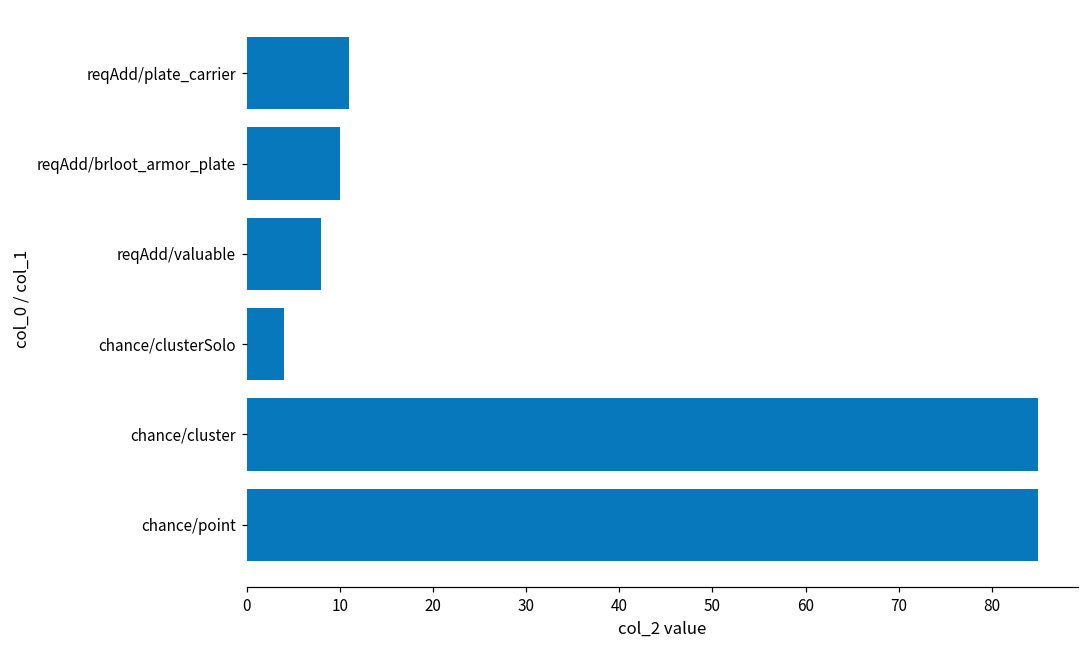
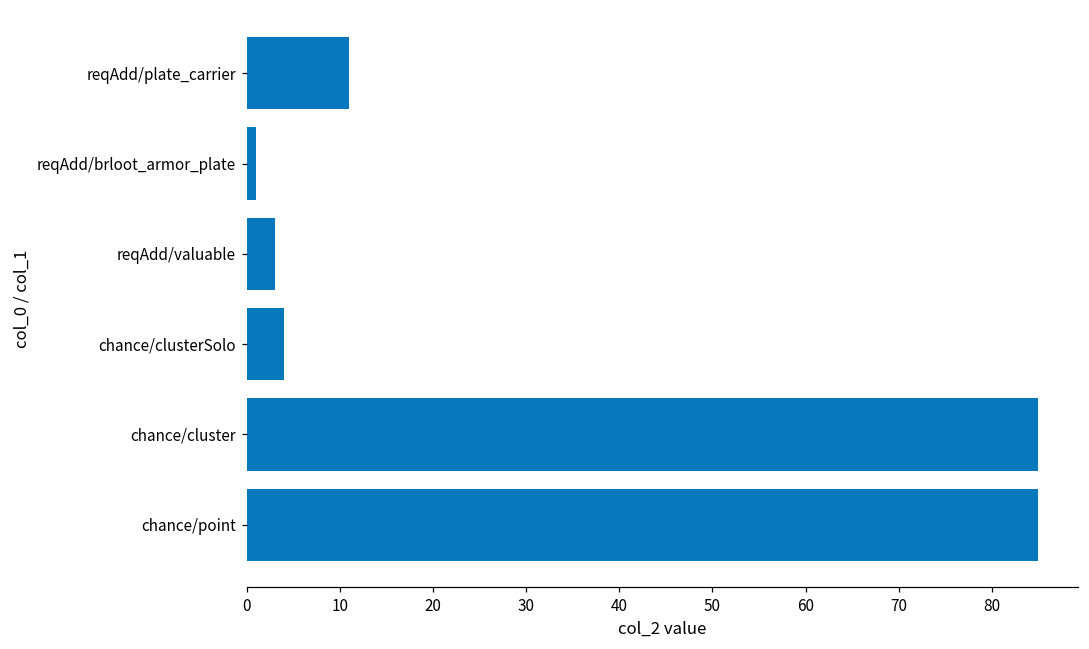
  {
    "reqAdd/plate_carrier": 11,
-   "reqAdd/brloot_armor_plate": 10,
-   "reqAdd/valuable": 8,
+   "reqAdd/brloot_armor_plate": 1,
+   "reqAdd/valuable": 3,
    "chance/clusterSolo": 4,
    "chance/cluster": 85,
    "chance/point": 85
  }
